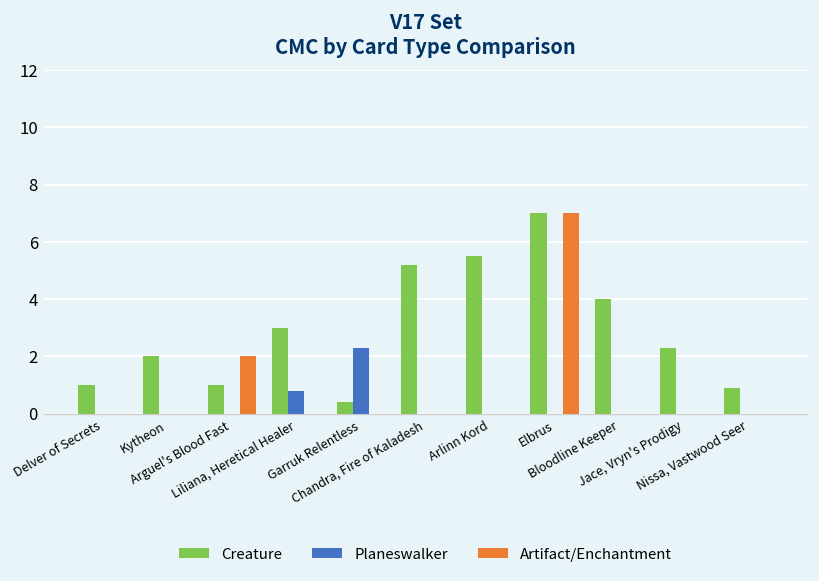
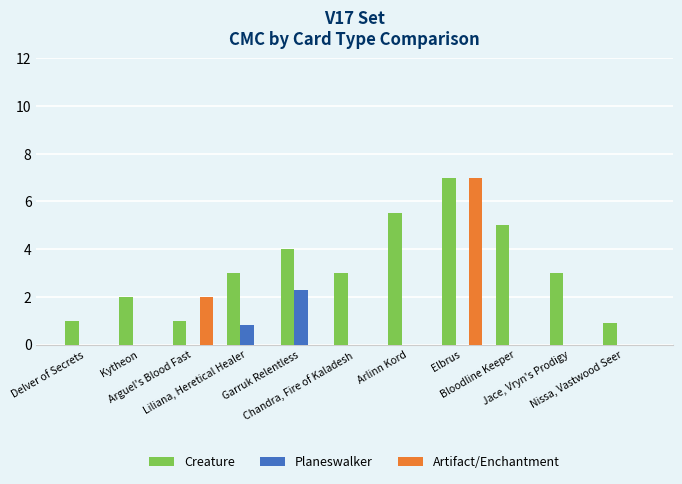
  {
    "Creature": {
      "Delver of Secrets": 1.0,
      "Kytheon": 2.0,
      "Arguel's Blood Fast": 1.0,
      "Liliana, Heretical Healer": 3.0,
-     "Garruk Relentless": 0.4,
-     "Chandra, Fire of Kaladesh": 5.2,
+     "Garruk Relentless": 4.0,
+     "Chandra, Fire of Kaladesh": 3.0,
      "Arlinn Kord": 5.5,
      "Elbrus": 7.0,
-     "Bloodline Keeper": 4,
-     "Jace, Vryn's Prodigy": 2.3,
+     "Bloodline Keeper": 5,
+     "Jace, Vryn's Prodigy": 3.0,
      "Nissa, Vastwood Seer": 0.9
    },
    "Planeswalker": {
      "Delver of Secrets": 0.0,
      "Kytheon": 0.0,
      "Arguel's Blood Fast": 0.0,
      "Liliana, Heretical Healer": 0.8,
      "Garruk Relentless": 2.3,
      "Chandra, Fire of Kaladesh": 0.0,
      "Arlinn Kord": 0.0,
      "Elbrus": 0.0,
      "Bloodline Keeper": 0.0,
      "Jace, Vryn's Prodigy": 0.0,
      "Nissa, Vastwood Seer": 0.0
    },
    "Artifact/Enchantment": {
      "Delver of Secrets": 0.0,
      "Kytheon": 0.0,
      "Arguel's Blood Fast": 2.0,
      "Liliana, Heretical Healer": 0.0,
      "Garruk Relentless": 0.0,
      "Chandra, Fire of Kaladesh": 0.0,
      "Arlinn Kord": 0.0,
      "Elbrus": 7.0,
      "Bloodline Keeper": 0.0,
      "Jace, Vryn's Prodigy": 0.0,
      "Nissa, Vastwood Seer": 0.0
    }
  }
